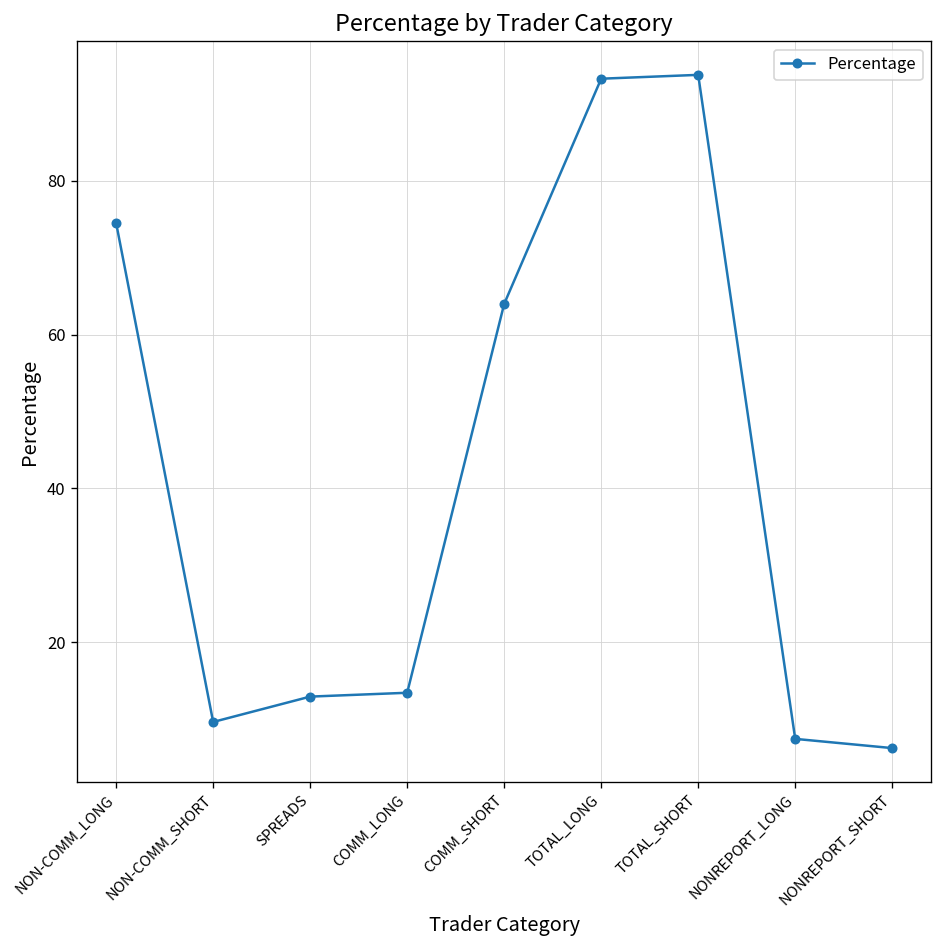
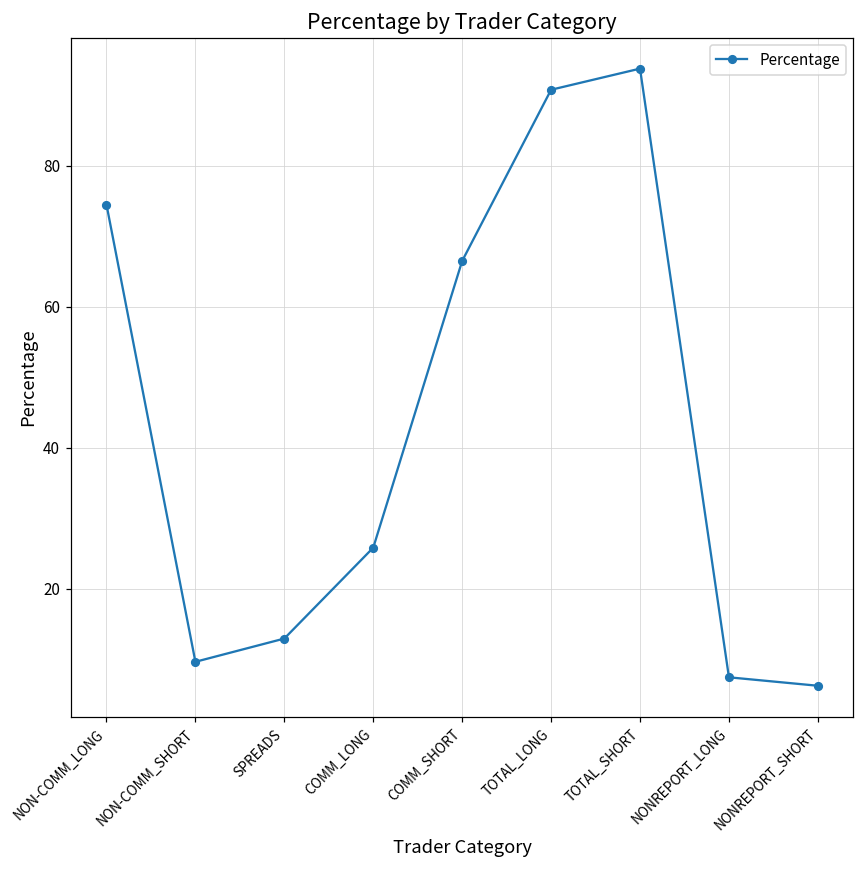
  {
    "NON-COMM_LONG": 75,
    "NON-COMM_SHORT": 10,
    "SPREADS": 13,
-   "COMM_LONG": 13,
-   "COMM_SHORT": 64,
-   "TOTAL_LONG": 93,
+   "COMM_LONG": 26,
+   "COMM_SHORT": 67,
+   "TOTAL_LONG": 91,
    "TOTAL_SHORT": 94,
    "NONREPORT_LONG": 7,
    "NONREPORT_SHORT": 6
  }
